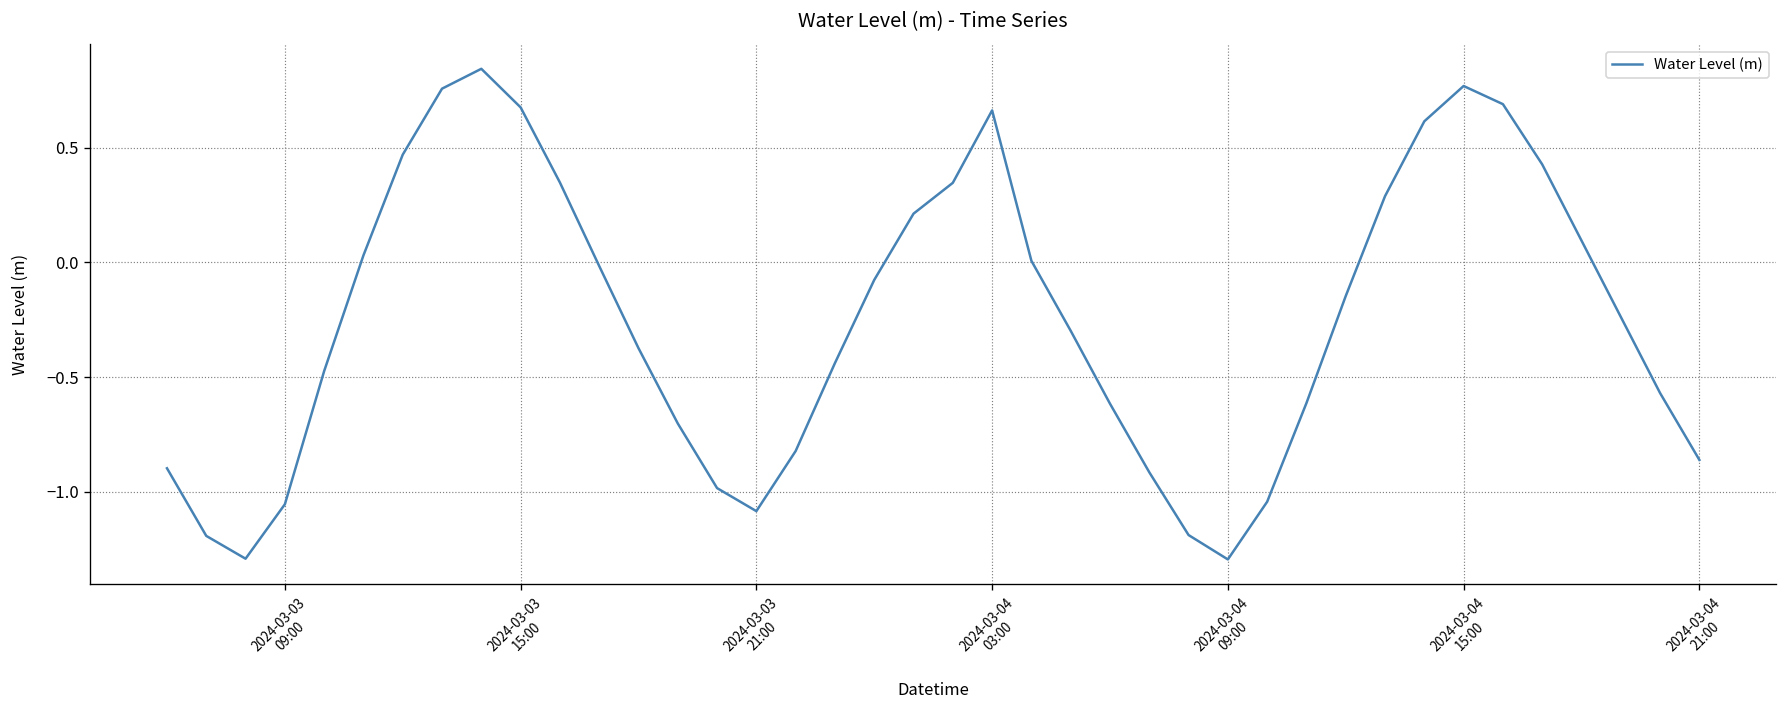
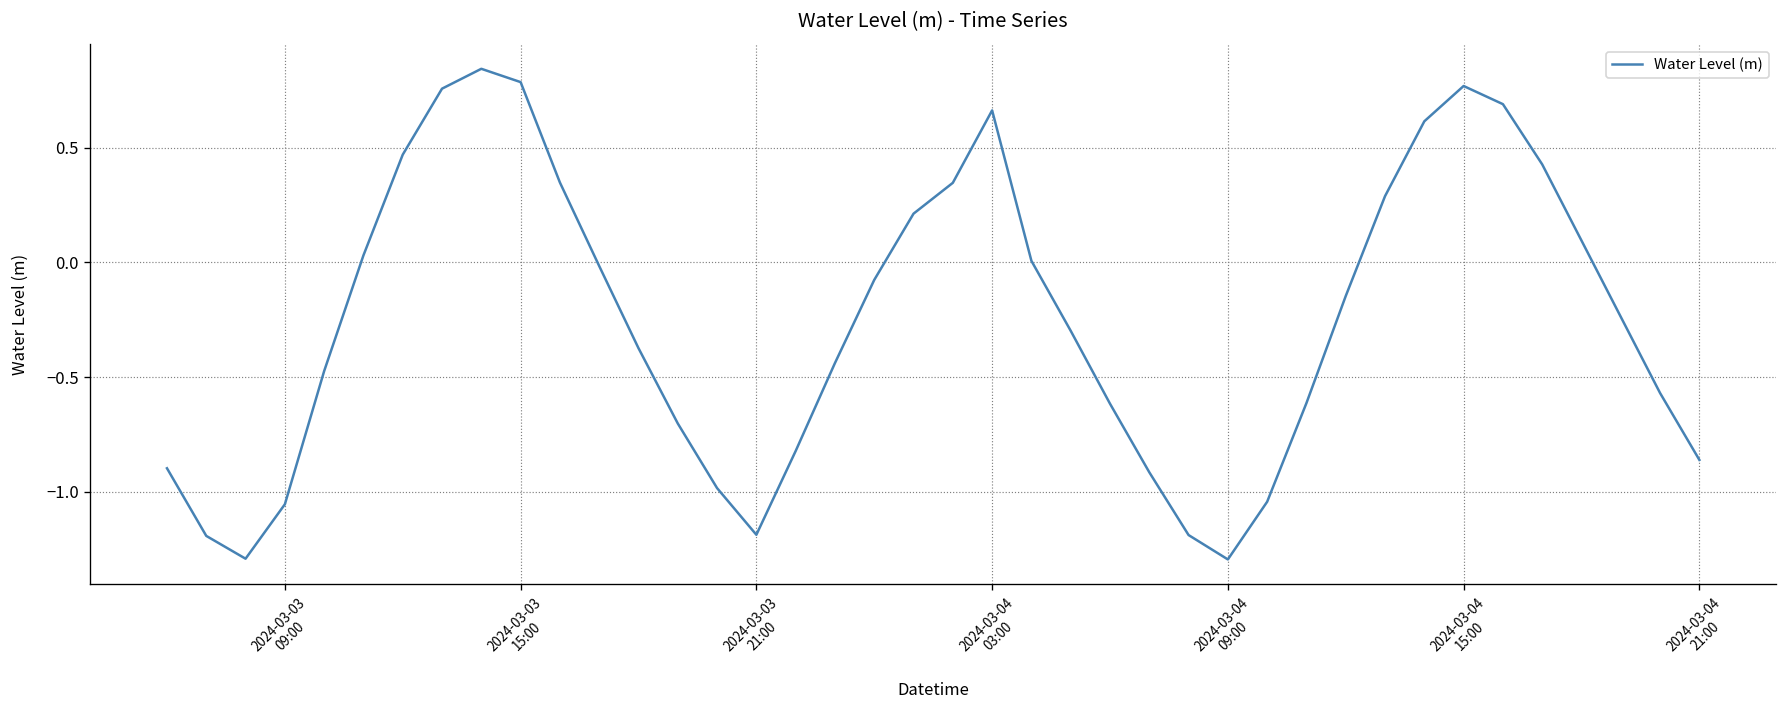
  {
    "2024-03-03 09:00": -1.05,
-   "2024-03-03 15:00": 0.68,
-   "2024-03-03 21:00": -1.08,
+   "2024-03-03 15:00": 0.79,
+   "2024-03-03 21:00": -1.19,
    "2024-03-04 03:00": 0.66,
    "2024-03-04 09:00": -1.30,
    "2024-03-04 15:00": 0.77,
    "2024-03-04 21:00": -0.86
  }
